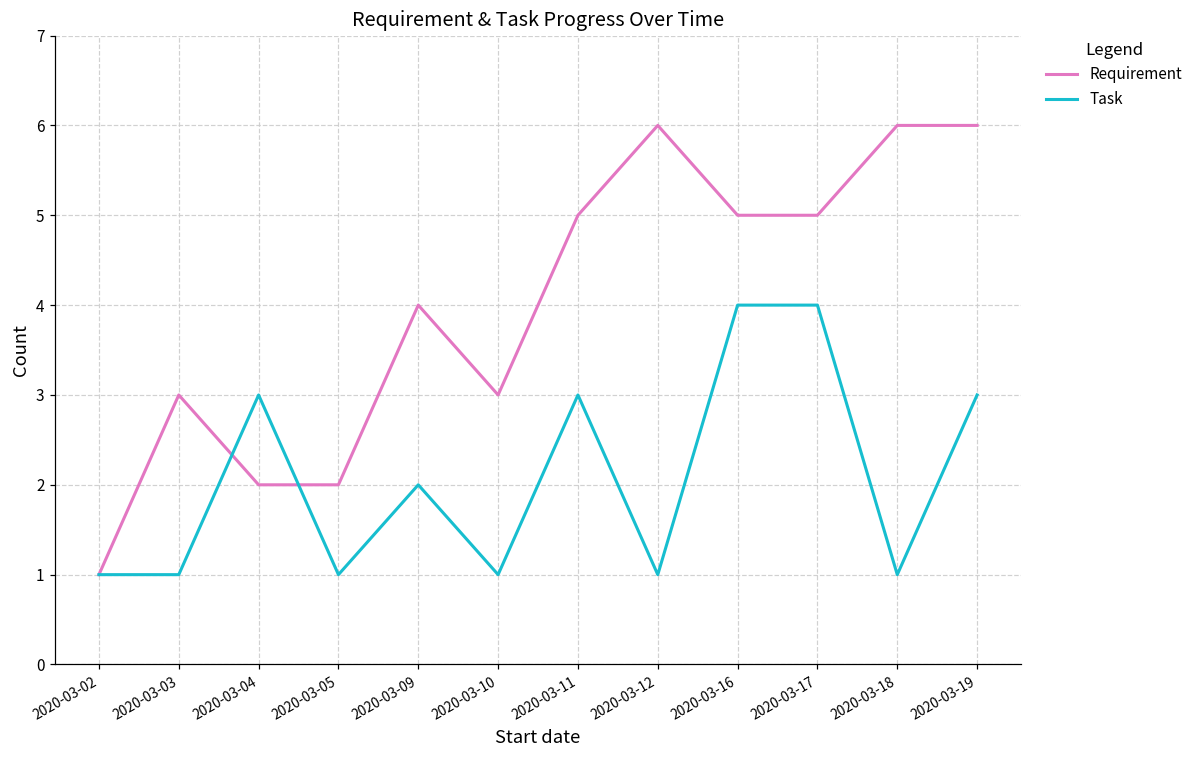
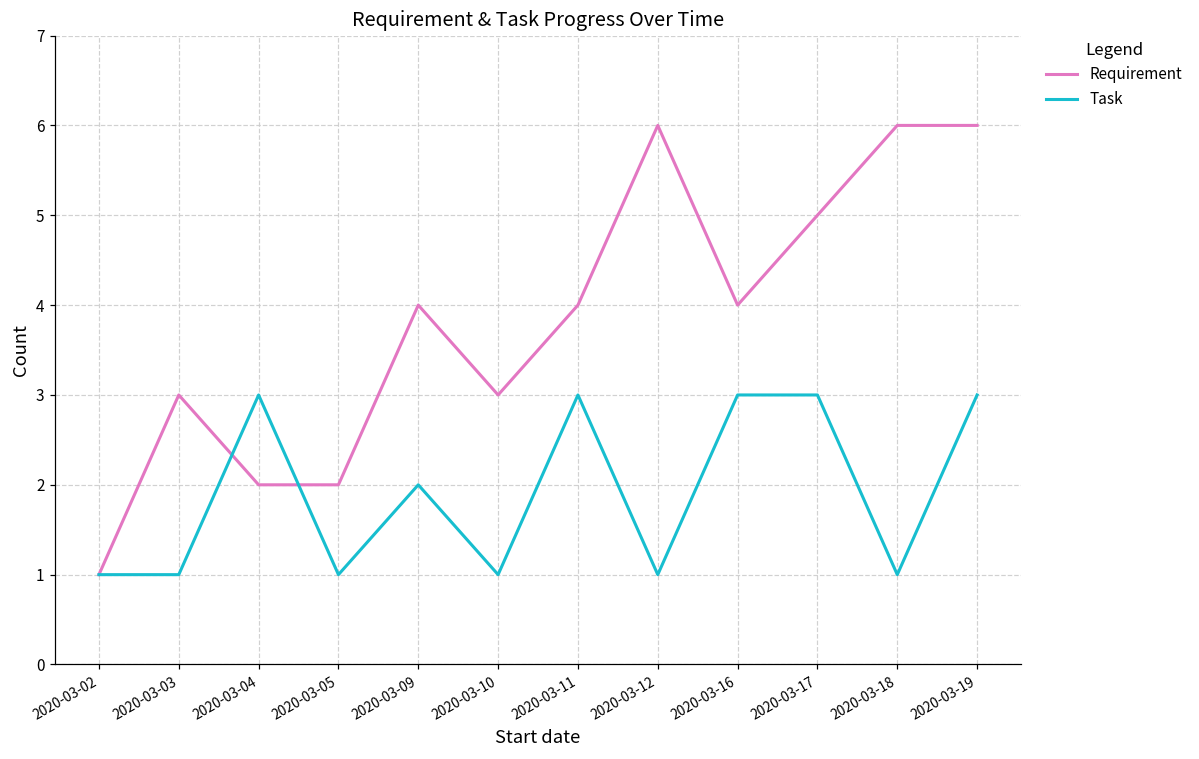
  {
    "Requirement": {
      "2020-03-03": 3,
      "2020-03-04": 2,
      "2020-03-05": 2,
      "2020-03-09": 4,
      "2020-03-10": 3,
-     "2020-03-11": 5,
+     "2020-03-11": 4,
      "2020-03-12": 6,
-     "2020-03-16": 5,
+     "2020-03-16": 4,
      "2020-03-17": 5,
      "2020-03-18": 6,
      "2020-03-19": 6
    },
    "Task": {
      "2020-03-03": 1,
      "2020-03-04": 3,
      "2020-03-05": 1,
      "2020-03-09": 2,
      "2020-03-10": 1,
      "2020-03-11": 3,
      "2020-03-12": 1,
-     "2020-03-16": 4,
-     "2020-03-17": 4,
+     "2020-03-16": 3,
+     "2020-03-17": 3,
      "2020-03-18": 1,
      "2020-03-19": 3
    }
  }
